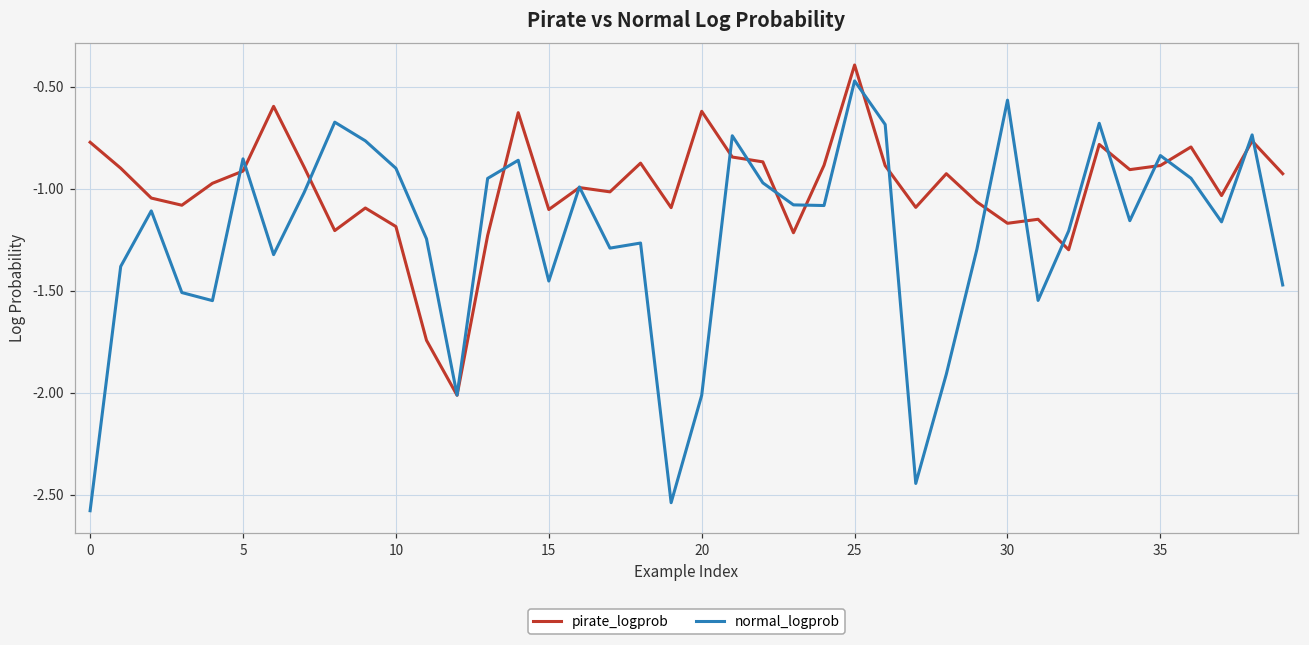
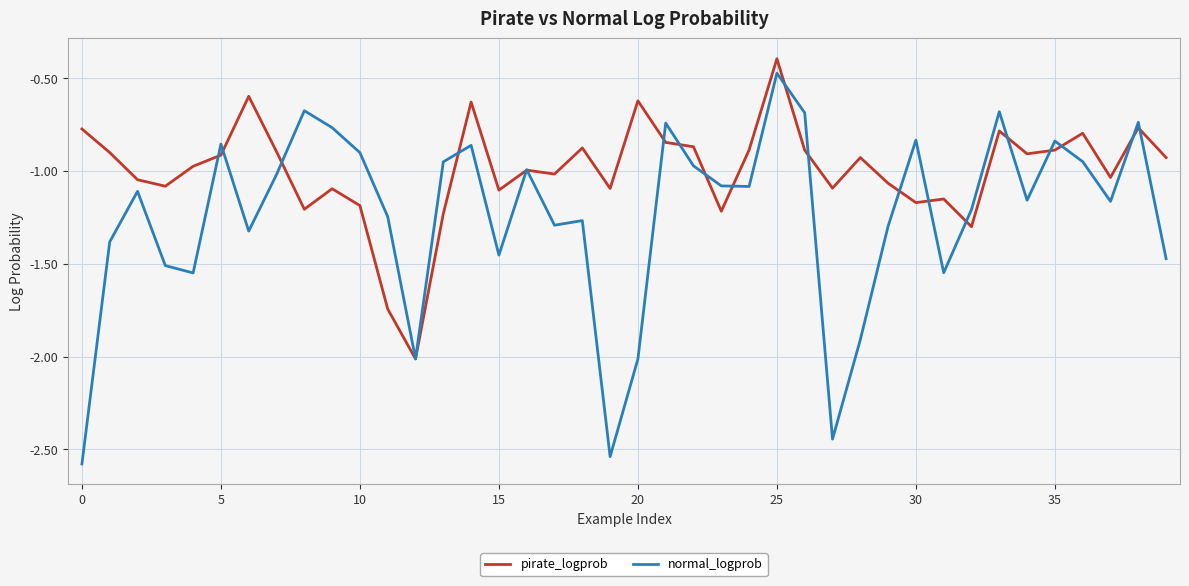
  {
    "pirate_logprob": {
      "0": -0.77,
      "5": -0.91,
      "10": -1.19,
      "15": -1.10,
      "20": -0.62,
      "25": -0.39,
      "30": -1.17,
      "35": -0.89
    },
    "normal_logprob": {
      "0": -2.58,
      "5": -0.85,
      "10": -0.90,
      "15": -1.45,
      "20": -2.01,
      "25": -0.47,
-     "30": -0.57,
+     "30": -0.83,
      "35": -0.84
    }
  }
